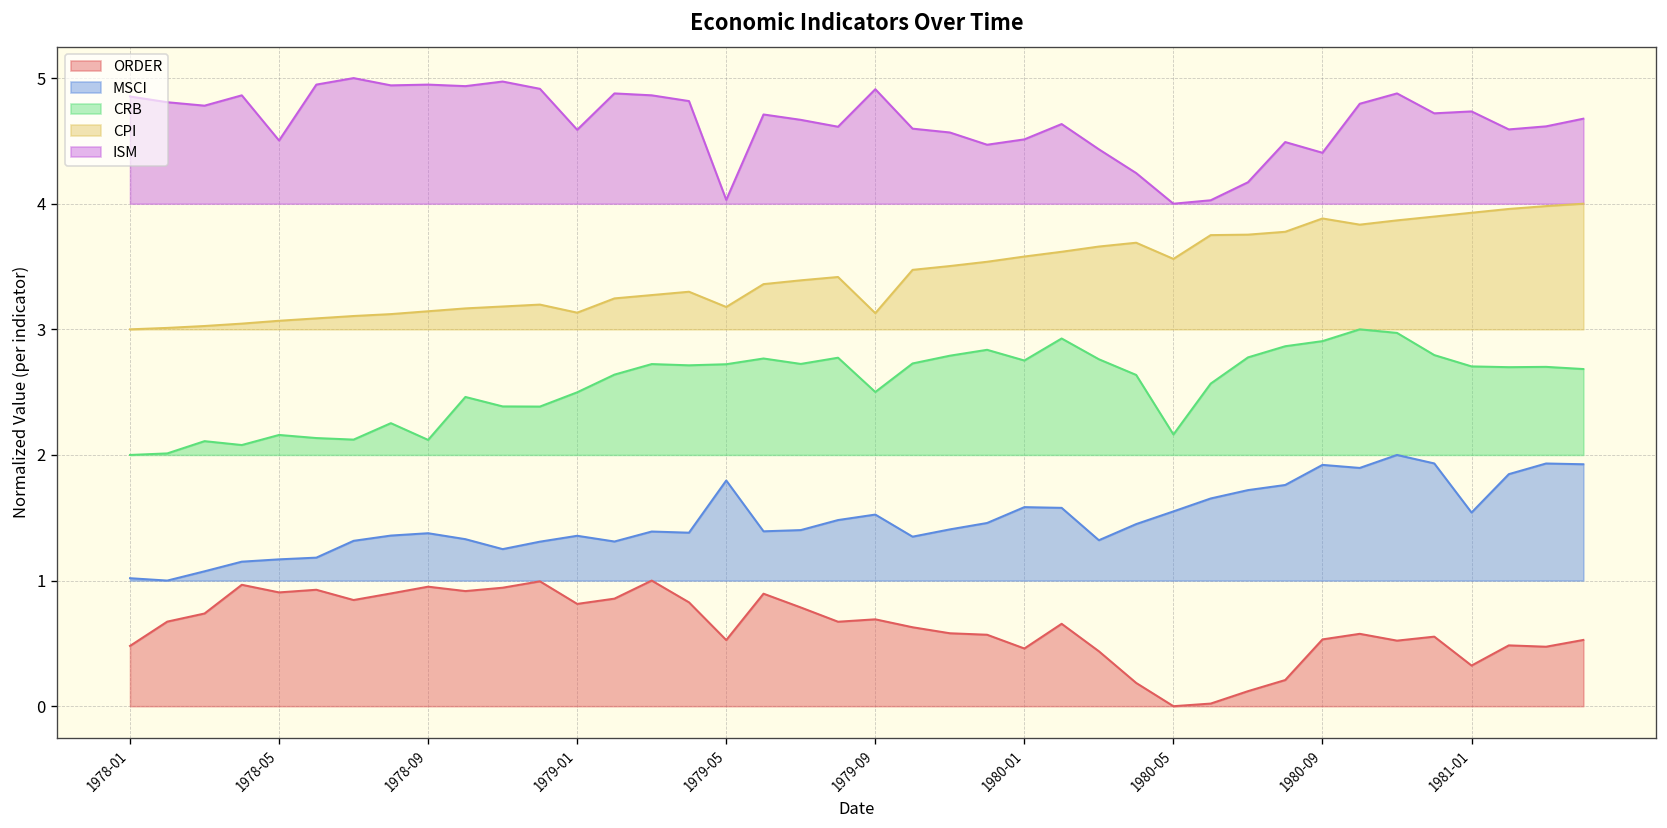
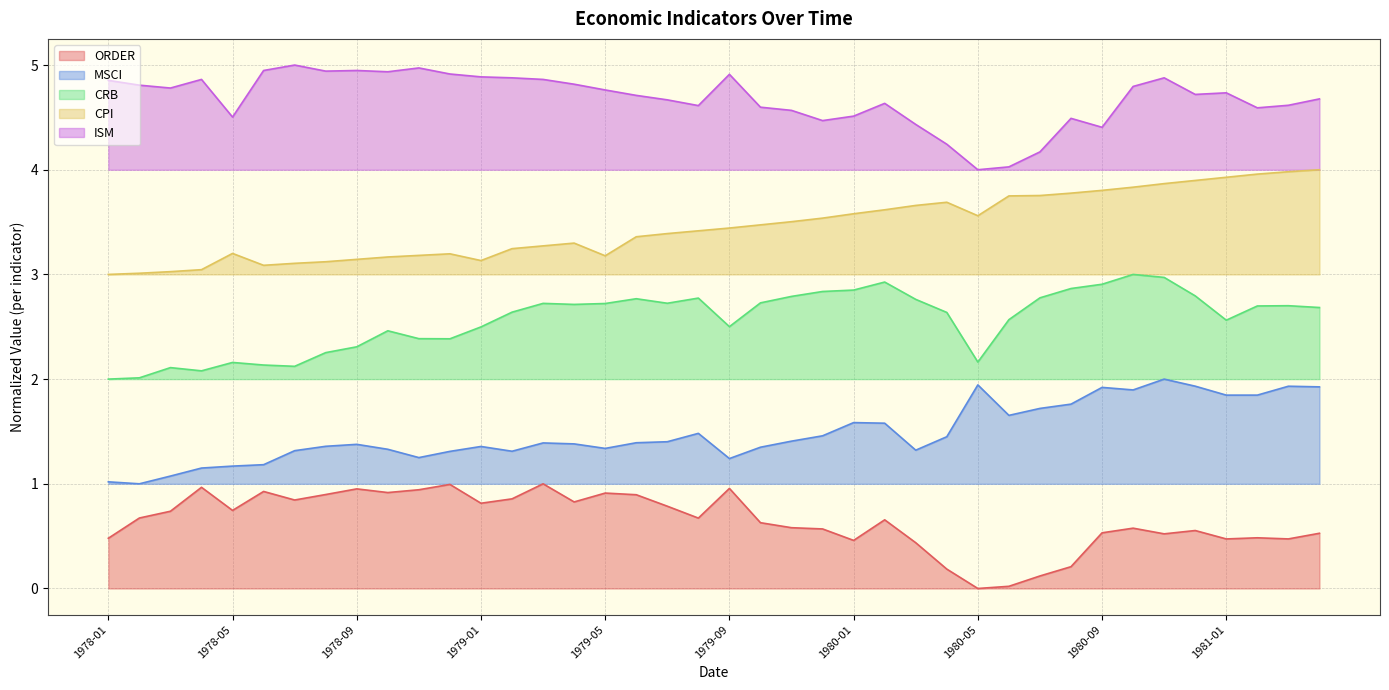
  {
    "ORDER": {
      "1978-01": 0.48,
-     "1978-05": 0.91,
+     "1978-05": 0.75,
      "1978-09": 0.95,
      "1979-01": 0.81,
-     "1979-05": 0.53,
-     "1979-09": 0.69,
+     "1979-05": 0.91,
+     "1979-09": 0.96,
      "1980-01": 0.46,
      "1980-05": 0.00,
      "1980-09": 0.53,
-     "1981-01": 0.32
+     "1981-01": 0.47
    },
    "MSCI": {
      "1978-01": 1.02,
      "1978-05": 1.17,
      "1978-09": 1.38,
      "1979-01": 1.36,
-     "1979-05": 1.80,
-     "1979-09": 1.53,
+     "1979-05": 1.34,
+     "1979-09": 1.24,
      "1980-01": 1.58,
-     "1980-05": 1.55,
+     "1980-05": 1.94,
      "1980-09": 1.92,
-     "1981-01": 1.54
+     "1981-01": 1.85
    },
    "CRB": {
      "1978-05": 2.16,
-     "1978-09": 2.12,
+     "1978-09": 2.31,
      "1979-01": 2.50,
      "1979-05": 2.72,
      "1979-09": 2.50,
-     "1980-01": 2.75,
+     "1980-01": 2.85,
      "1980-05": 2.16,
      "1980-09": 2.91,
-     "1981-01": 2.70
+     "1981-01": 2.56
    },
    "CPI": {
-     "1978-05": 3.07,
+     "1978-05": 3.20,
      "1978-09": 3.14,
      "1979-01": 3.13,
      "1979-05": 3.18,
-     "1979-09": 3.13,
+     "1979-09": 3.44,
      "1980-01": 3.58,
      "1980-05": 3.56,
-     "1980-09": 3.88,
+     "1980-09": 3.80,
      "1981-01": 3.93
    },
    "ISM": {
      "1978-05": 4.50,
      "1978-09": 4.95,
-     "1979-01": 4.59,
-     "1979-05": 4.03,
+     "1979-01": 4.89,
+     "1979-05": 4.76,
      "1979-09": 4.91,
      "1980-01": 4.51,
      "1980-09": 4.41,
      "1981-01": 4.73
    }
  }
